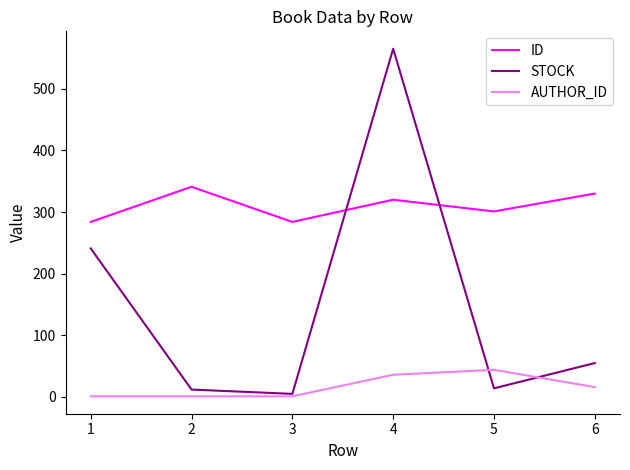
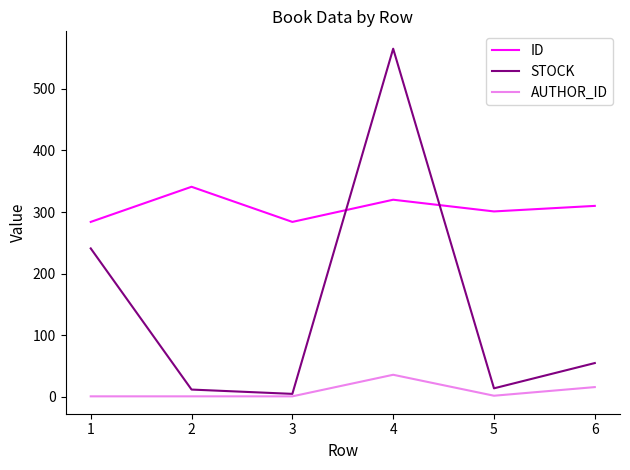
  {
    "ID": {
      "1": 280,
      "2": 340,
      "3": 280,
      "4": 320,
      "5": 300,
-     "6": 330
+     "6": 310
    },
    "STOCK": {
      "1": 240,
      "2": 10,
      "4": 570,
      "5": 10,
      "6": 60
    },
    "AUTHOR_ID": {
      "1": 0,
      "2": 0,
      "4": 40,
-     "5": 40,
+     "5": 0,
      "6": 20
    }
  }
